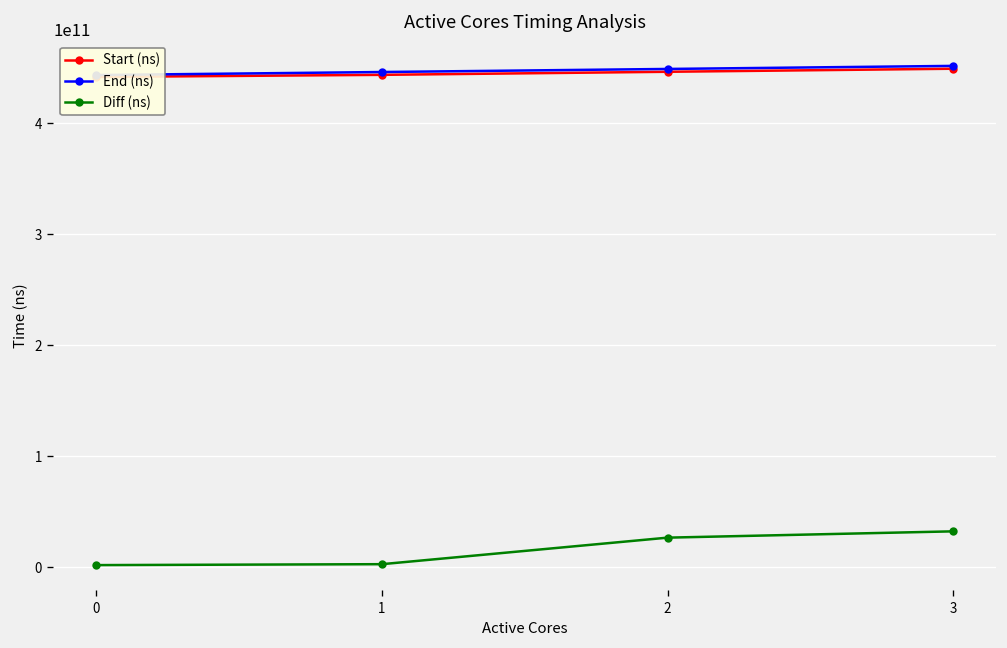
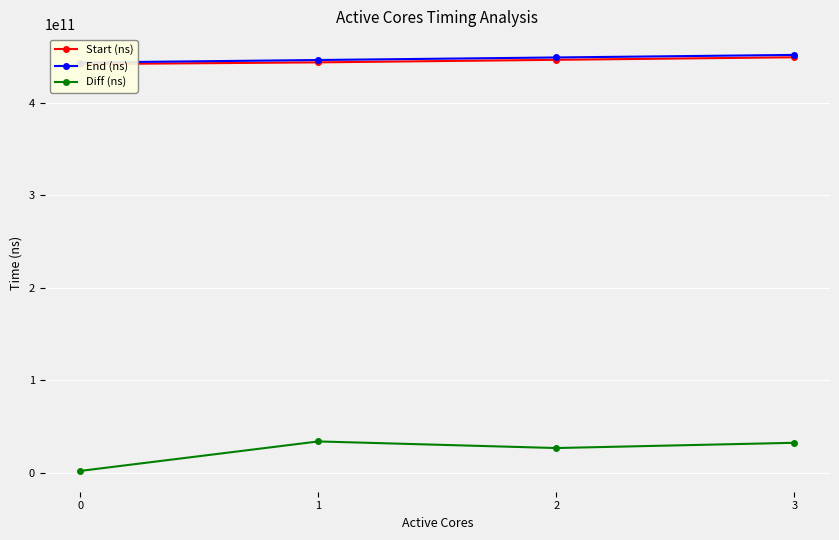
  {
    "Diff (ns)": {
      "0": 0,
-     "1": 0,
+     "1": 30000000000,
      "2": 30000000000,
      "3": 30000000000
    }
  }
